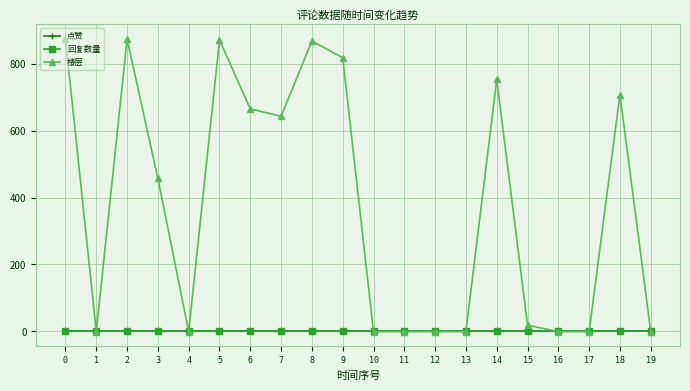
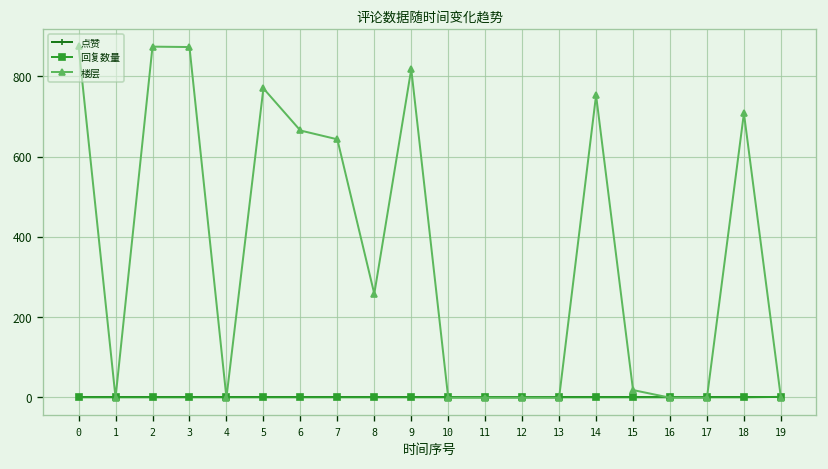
  {
    "楼层": {
      "2": 870,
-     "3": 460,
-     "5": 870,
+     "3": 870,
+     "5": 770,
      "6": 670,
      "7": 640,
-     "8": 870,
+     "8": 260,
      "9": 820,
      "14": 750,
      "15": 20,
      "18": 710
    }
  }
